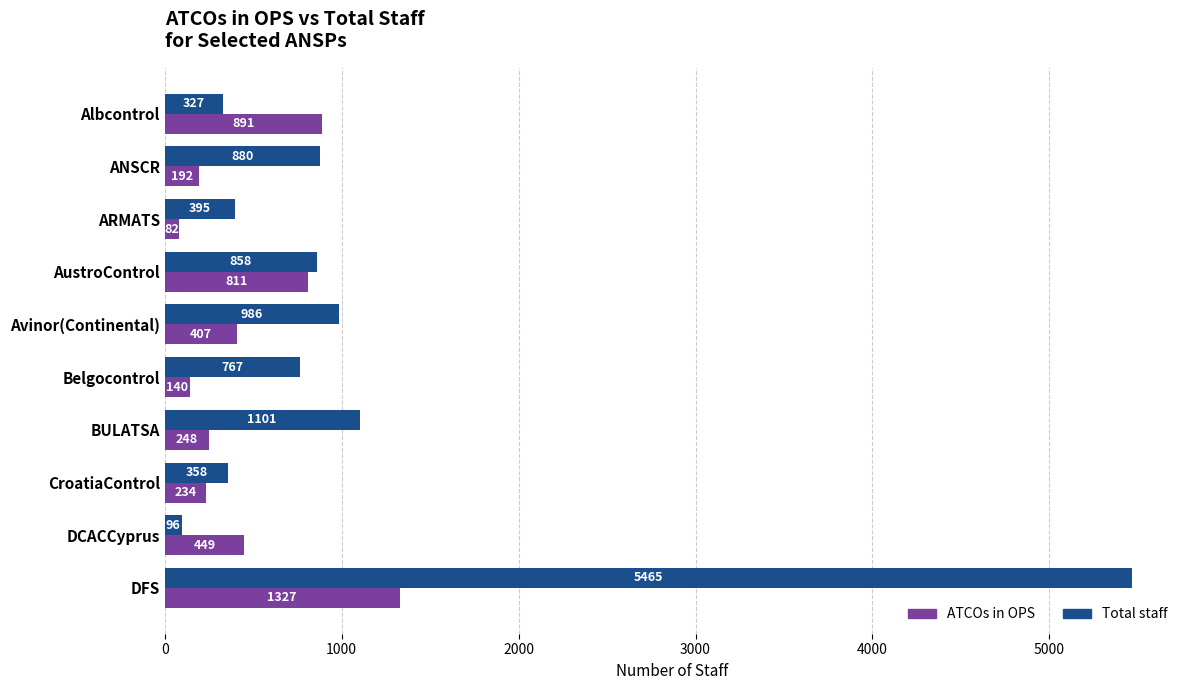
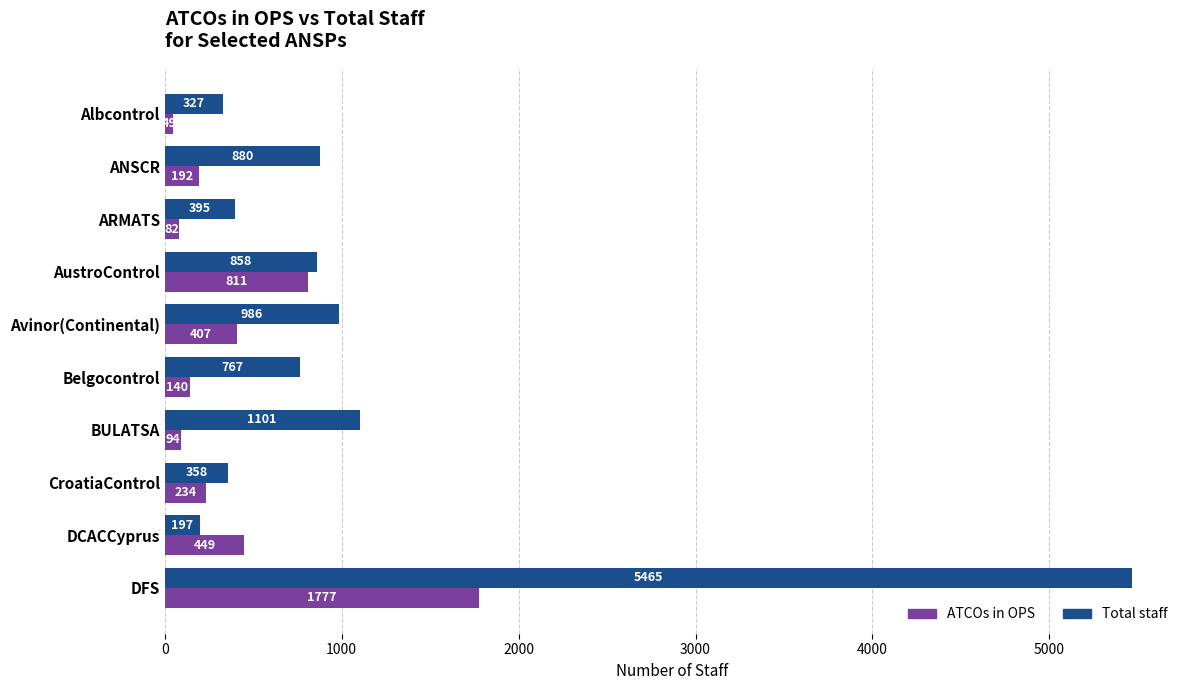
  {
    "ATCOs in OPS": {
-     "Albcontrol": 890,
+     "Albcontrol": 50,
      "ANSCR": 192,
      "ARMATS": 82,
      "AustroControl": 811,
      "Avinor(Continental)": 407,
      "Belgocontrol": 140,
-     "BULATSA": 248,
+     "BULATSA": 94,
      "CroatiaControl": 234,
      "DCACCyprus": 449,
-     "DFS": 1327
+     "DFS": 1777
    },
    "Total staff": {
      "Albcontrol": 327,
      "ANSCR": 880,
      "ARMATS": 395,
      "AustroControl": 858,
      "Avinor(Continental)": 986,
      "Belgocontrol": 767,
      "BULATSA": 1101,
      "CroatiaControl": 358,
-     "DCACCyprus": 96,
+     "DCACCyprus": 197,
      "DFS": 5465
    }
  }
